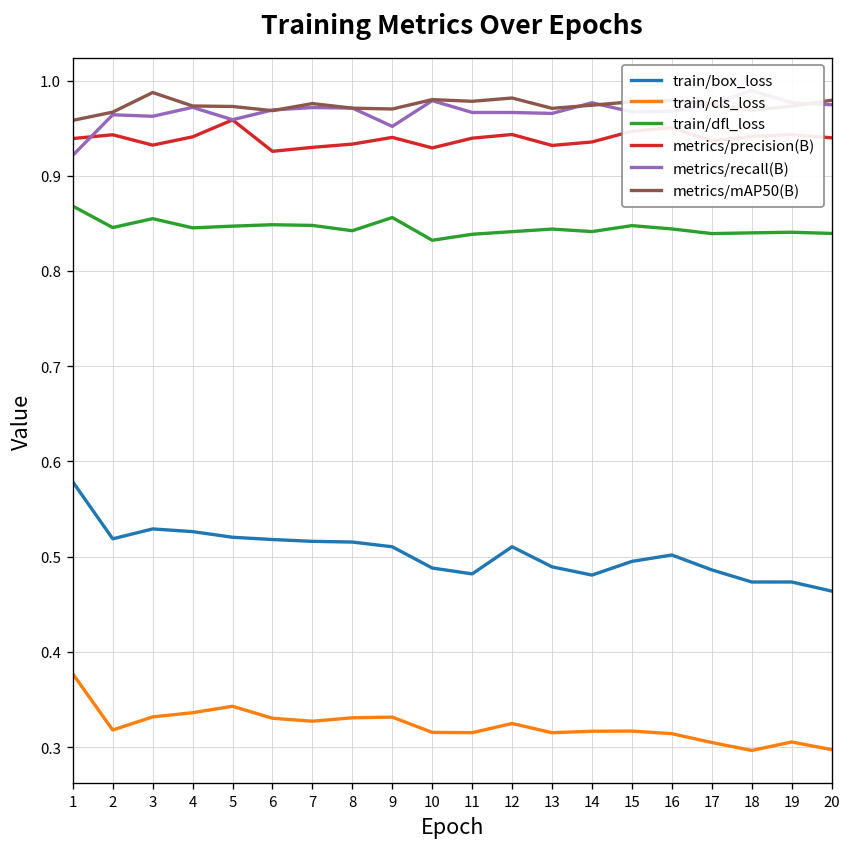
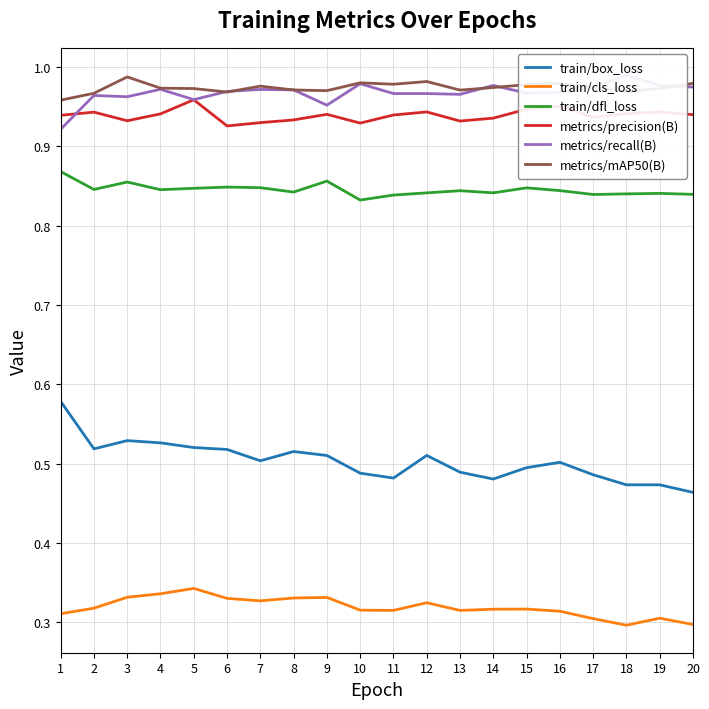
  {
    "train/box_loss": {
      "1": 0.58,
      "2": 0.52,
      "3": 0.53,
      "4": 0.53,
      "5": 0.52,
      "6": 0.52,
-     "7": 0.52,
+     "7": 0.50,
      "8": 0.52,
      "9": 0.51,
      "10": 0.49,
      "11": 0.48,
      "12": 0.51,
      "13": 0.49,
      "14": 0.48,
      "15": 0.50,
      "16": 0.50,
      "17": 0.49,
      "18": 0.47,
      "19": 0.47,
      "20": 0.46
    },
    "train/cls_loss": {
-     "1": 0.38,
+     "1": 0.31,
      "2": 0.32,
      "3": 0.33,
      "4": 0.34,
      "5": 0.34,
      "6": 0.33,
      "7": 0.33,
      "8": 0.33,
      "9": 0.33,
      "10": 0.32,
      "11": 0.32,
      "12": 0.32,
      "13": 0.32,
      "14": 0.32,
      "15": 0.32,
      "16": 0.31,
      "17": 0.30,
      "18": 0.30,
      "19": 0.31,
      "20": 0.30
    },
    "train/dfl_loss": {
      "1": 0.87,
      "2": 0.85,
      "3": 0.85,
      "4": 0.85,
      "5": 0.85,
      "6": 0.85,
      "7": 0.85,
      "8": 0.84,
      "9": 0.86,
      "10": 0.83,
      "11": 0.84,
      "12": 0.84,
      "13": 0.84,
      "14": 0.84,
      "15": 0.85,
      "16": 0.84,
      "17": 0.84,
      "18": 0.84,
      "19": 0.84,
      "20": 0.84
    },
    "metrics/precision(B)": {
      "1": 0.94,
      "2": 0.94,
      "3": 0.93,
      "4": 0.94,
      "6": 0.93,
      "7": 0.93,
      "8": 0.93,
      "9": 0.94,
      "10": 0.93,
      "11": 0.94,
      "12": 0.94,
      "13": 0.93,
      "14": 0.94,
      "20": 0.94
    },
    "metrics/recall(B)": {
      "1": 0.92,
      "3": 0.96,
      "7": 0.97,
      "9": 0.95,
      "11": 0.97,
      "12": 0.97,
      "13": 0.97,
      "20": 0.97
    },
    "metrics/mAP50(B)": {
      "1": 0.96,
      "3": 0.99,
      "5": 0.97,
      "7": 0.98,
      "9": 0.97,
      "11": 0.98,
      "12": 0.98,
      "13": 0.97,
      "20": 0.98
    }
  }
